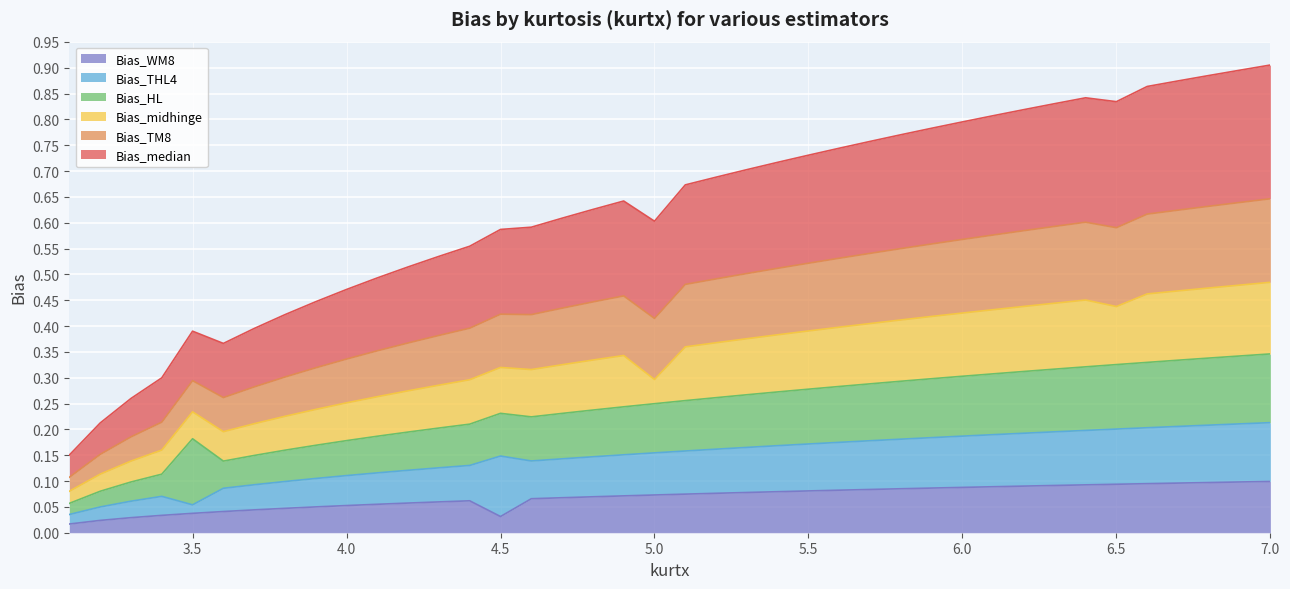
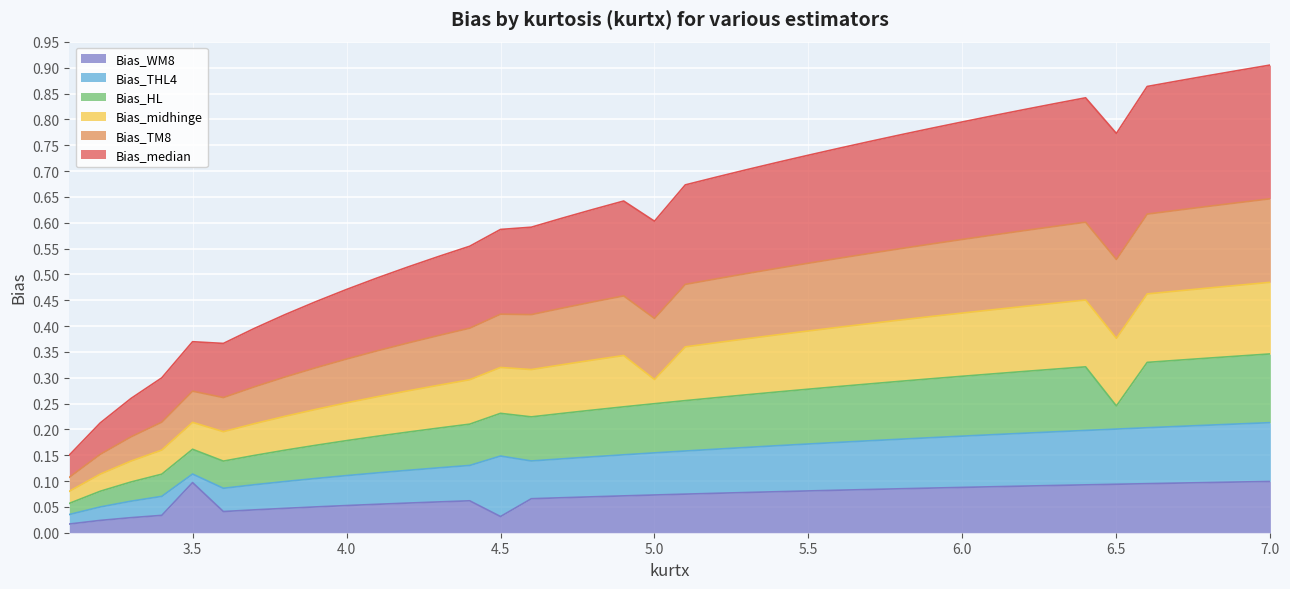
  {
    "Bias_WM8": {
-     "3.5": 0.04,
+     "3.5": 0.10,
      "4.0": 0.05,
      "4.5": 0.03,
      "5.0": 0.07,
      "5.5": 0.08,
      "6.0": 0.09,
      "6.5": 0.09,
      "7.0": 0.10
    },
    "Bias_THL4": {
      "3.5": 0.02,
      "4.0": 0.06,
      "4.5": 0.12,
      "5.0": 0.08,
      "5.5": 0.09,
      "6.0": 0.10,
      "6.5": 0.11,
      "7.0": 0.11
    },
    "Bias_HL": {
-     "3.5": 0.13,
+     "3.5": 0.05,
      "4.0": 0.07,
      "4.5": 0.08,
      "5.0": 0.10,
      "5.5": 0.11,
      "6.0": 0.12,
-     "6.5": 0.12,
+     "6.5": 0.04,
      "7.0": 0.13
    },
    "Bias_midhinge": {
      "3.5": 0.05,
      "4.0": 0.07,
      "4.5": 0.09,
      "5.0": 0.05,
      "5.5": 0.11,
      "6.0": 0.12,
-     "6.5": 0.11,
+     "6.5": 0.13,
      "7.0": 0.14
    }
  }
